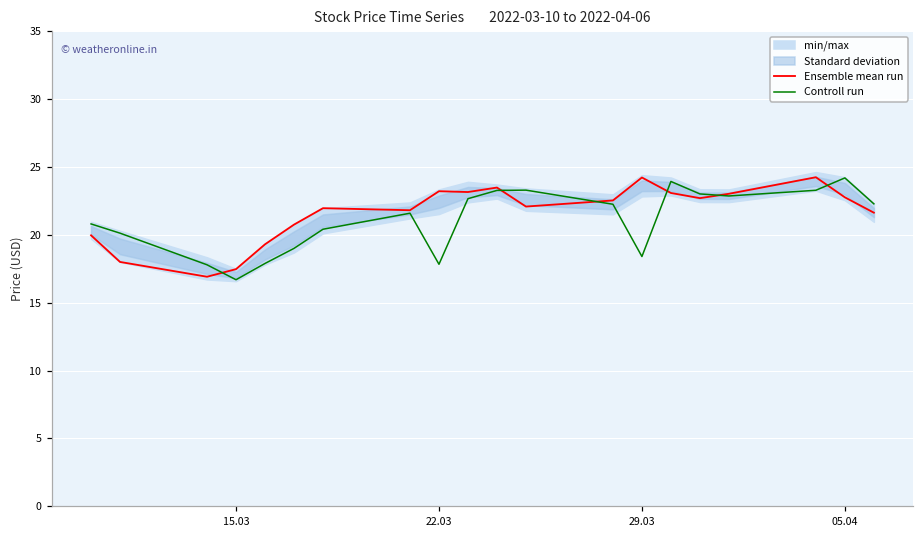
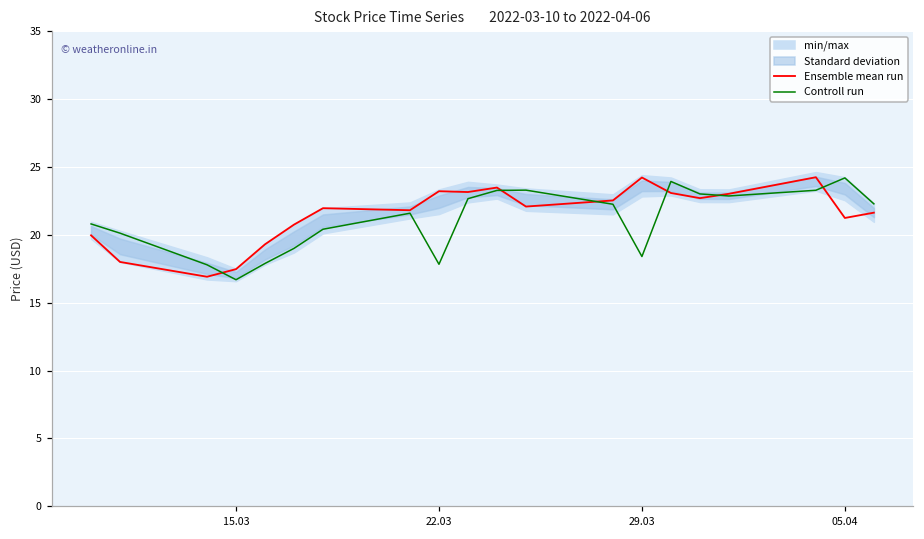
  {
    "Ensemble mean run": {
-     "05.04": 22.8
+     "05.04": 21.2
    },
    "Controll run": {
      "15.03": 16.7,
      "22.03": 17.8,
      "29.03": 18.4
    }
  }
